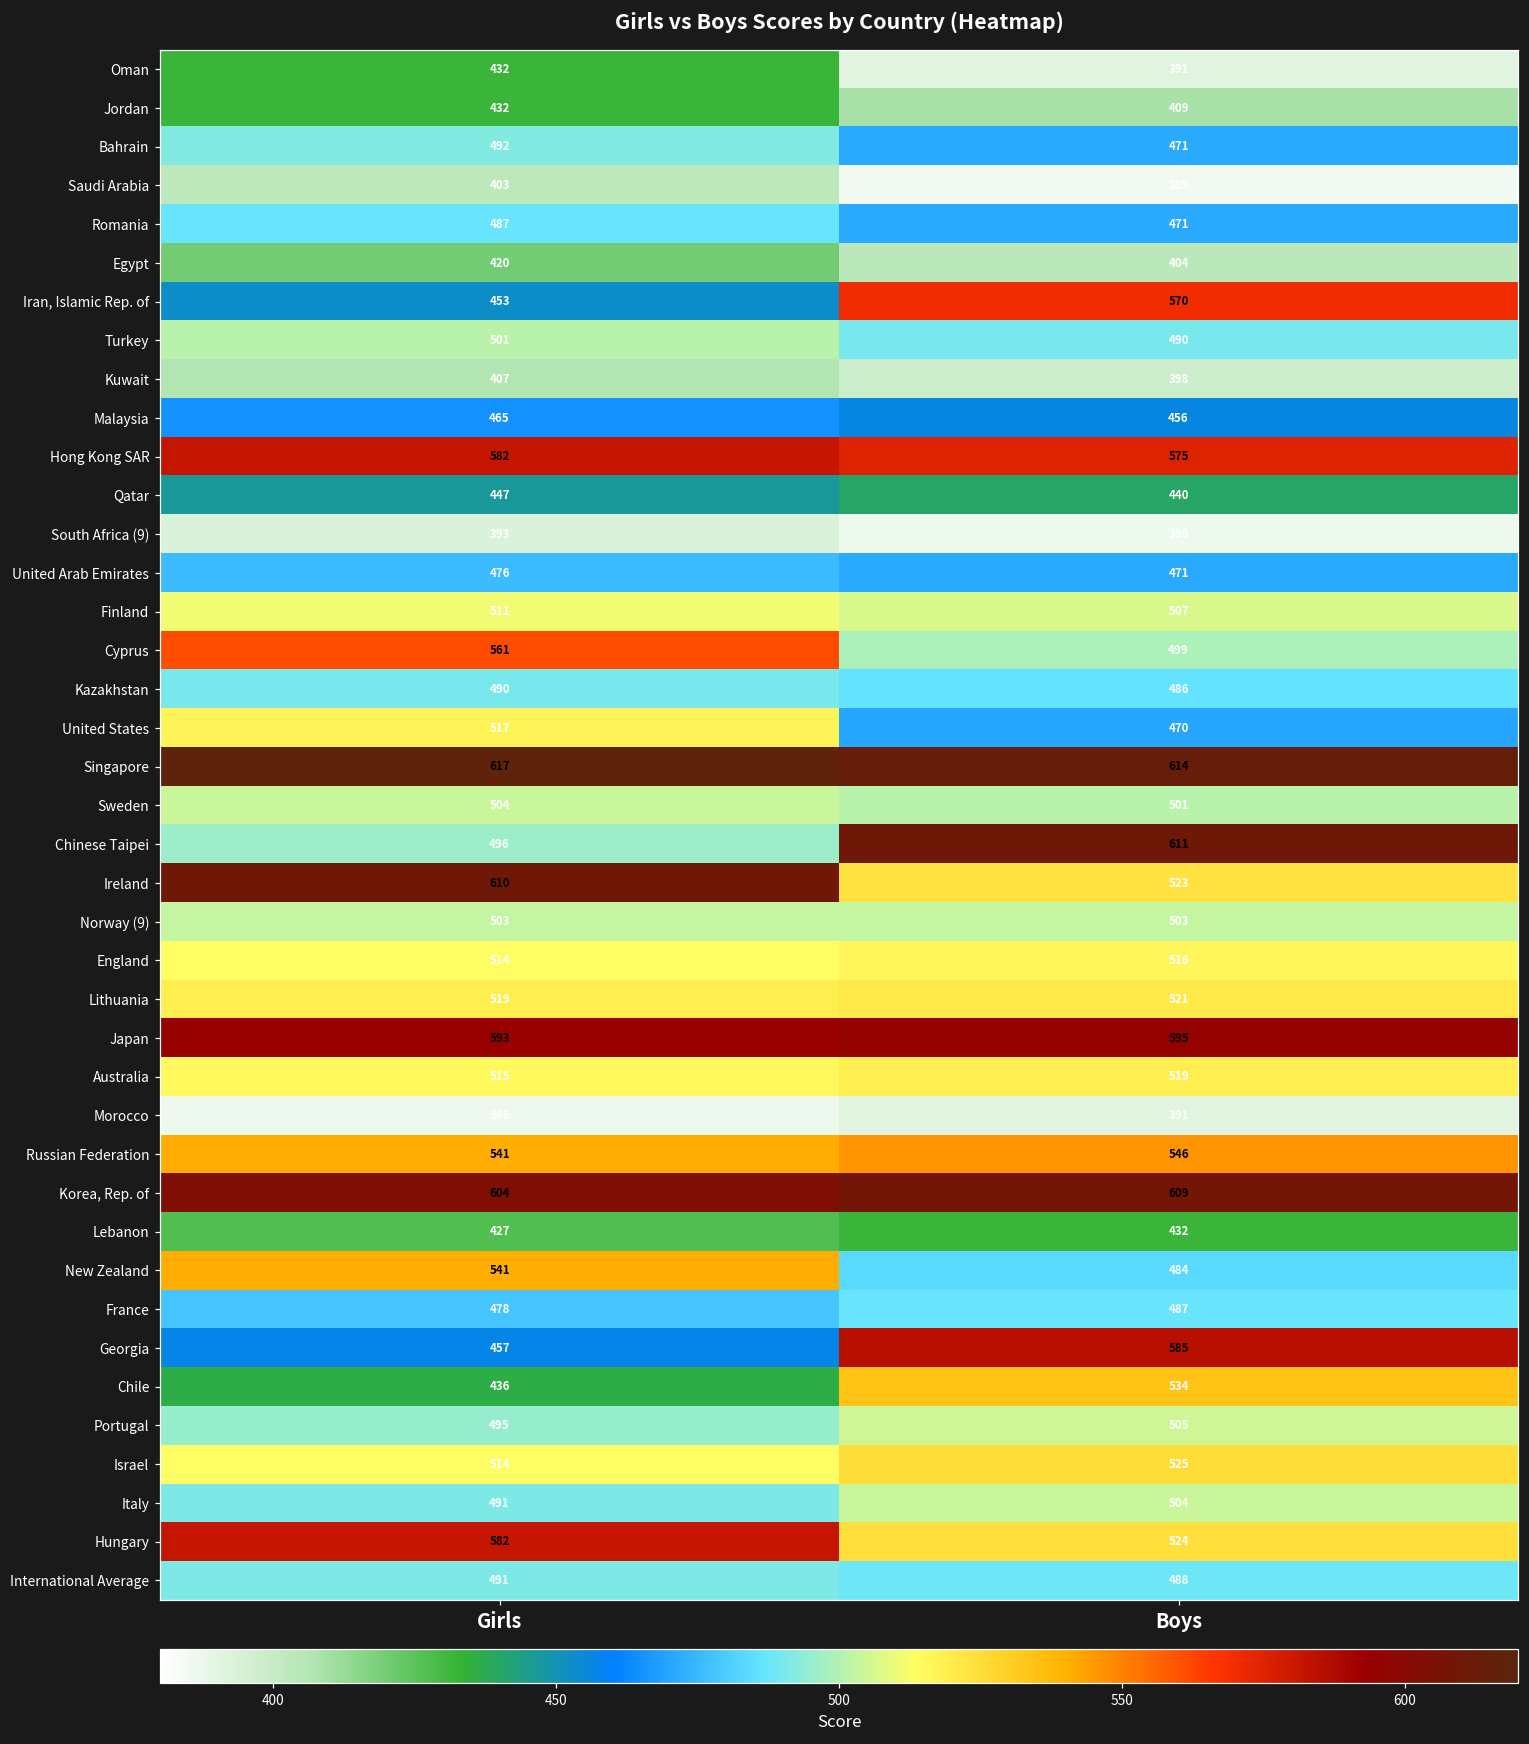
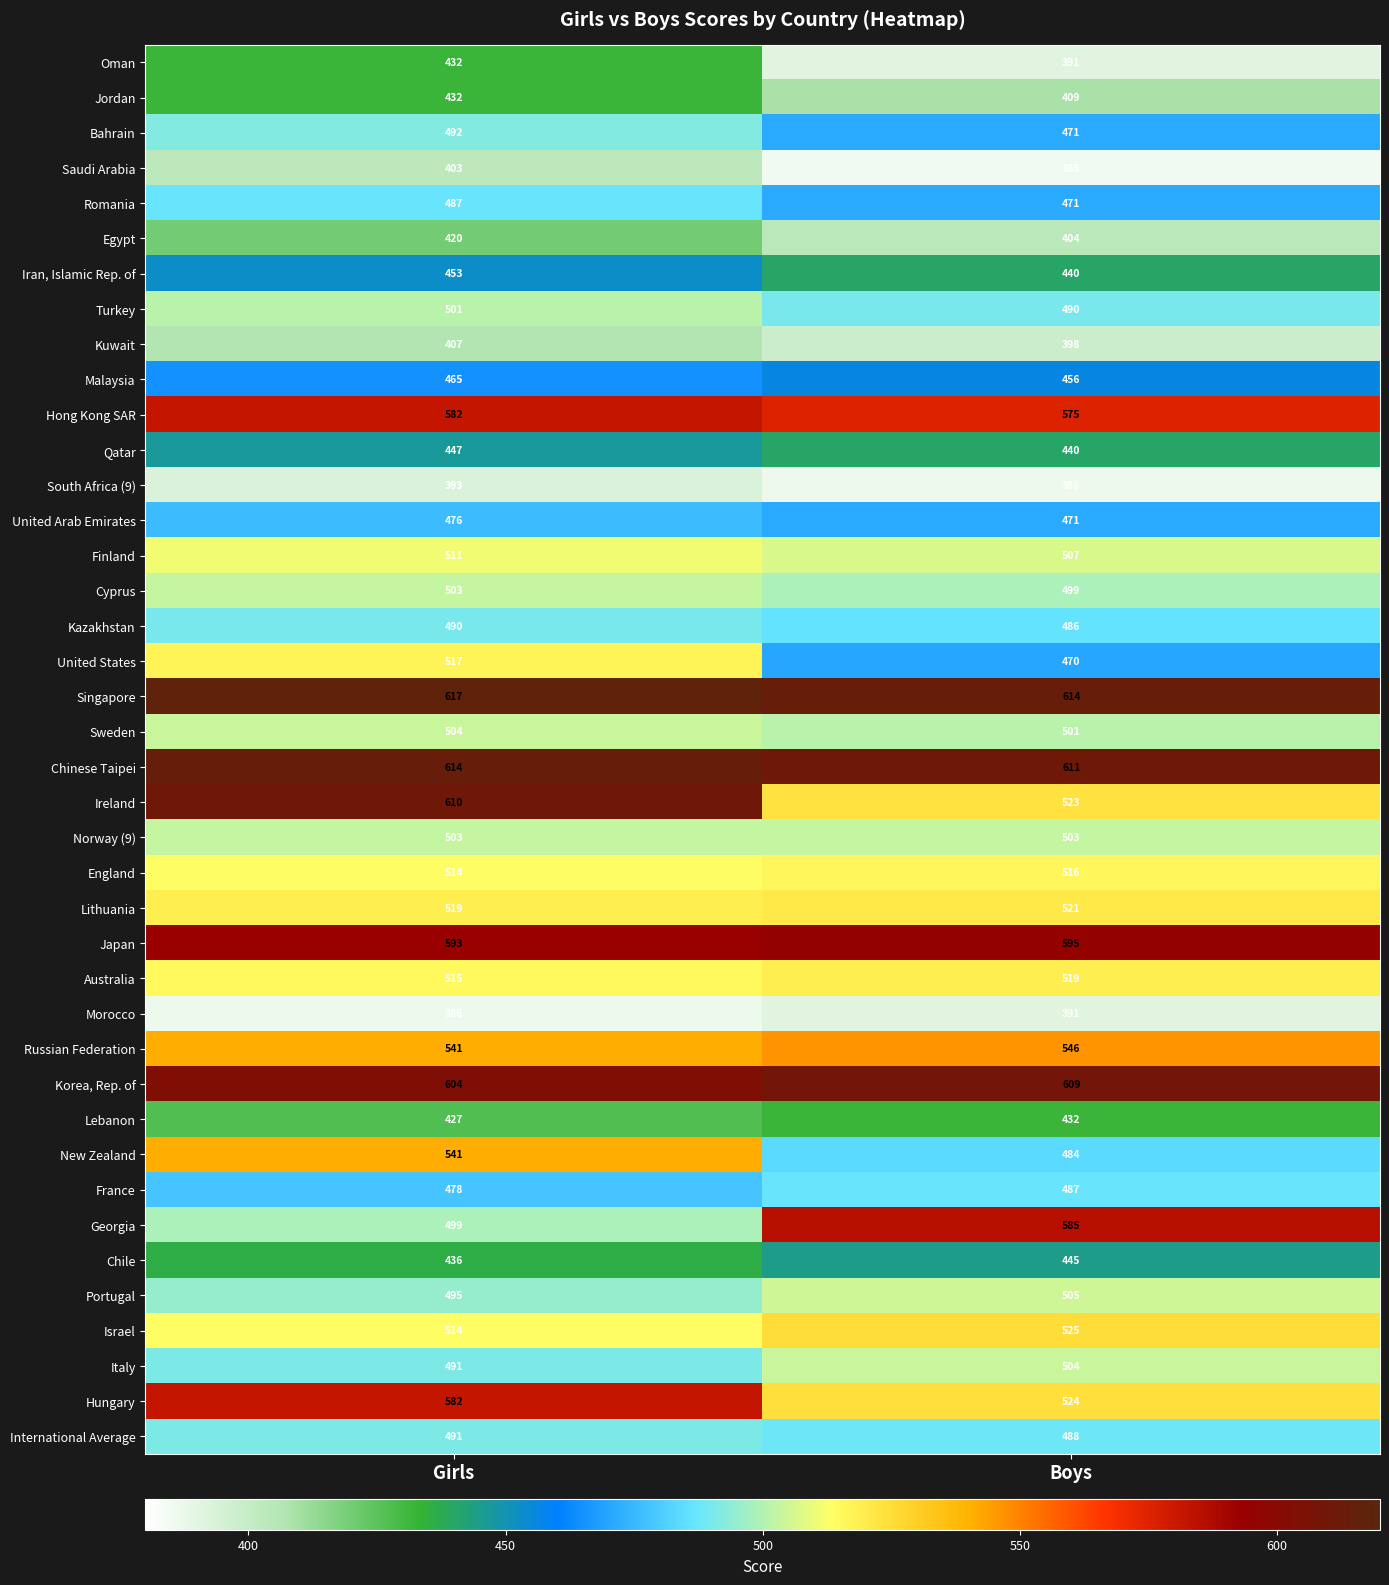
  {
    "Oman": {
      "Girls": 432
    },
    "Jordan": {
      "Girls": 432,
      "Boys": 409
    },
    "Bahrain": {
      "Girls": 492,
      "Boys": 471
    },
    "Saudi Arabia": {
      "Girls": 403
    },
    "Romania": {
      "Girls": 487,
      "Boys": 471
    },
    "Egypt": {
      "Girls": 420,
      "Boys": 404
    },
    "Iran, Islamic Rep. of": {
      "Girls": 453,
-     "Boys": 570
+     "Boys": 440
    },
    "Turkey": {
      "Girls": 501,
      "Boys": 490
    },
    "Kuwait": {
      "Girls": 407,
      "Boys": 398
    },
    "Malaysia": {
      "Girls": 465,
      "Boys": 456
    },
    "Hong Kong SAR": {
      "Girls": 582,
      "Boys": 575
    },
    "Qatar": {
      "Girls": 447,
      "Boys": 440
    },
    "United Arab Emirates": {
      "Girls": 476,
      "Boys": 471
    },
    "Finland": {
      "Girls": 511,
      "Boys": 507
    },
    "Cyprus": {
-     "Girls": 561,
+     "Girls": 503,
      "Boys": 499
    },
    "Kazakhstan": {
      "Girls": 490,
      "Boys": 486
    },
    "United States": {
      "Girls": 517,
      "Boys": 470
    },
    "Singapore": {
      "Girls": 617,
      "Boys": 614
    },
    "Sweden": {
      "Girls": 504,
      "Boys": 501
    },
    "Chinese Taipei": {
-     "Girls": 496,
+     "Girls": 614,
      "Boys": 611
    },
    "Ireland": {
      "Girls": 610,
      "Boys": 523
    },
    "Norway (9)": {
      "Girls": 503,
      "Boys": 503
    },
    "England": {
      "Girls": 514,
      "Boys": 516
    },
    "Lithuania": {
      "Girls": 519,
      "Boys": 521
    },
    "Japan": {
      "Girls": 593,
      "Boys": 595
    },
    "Australia": {
      "Girls": 515,
      "Boys": 519
    },
    "Russian Federation": {
      "Girls": 541,
      "Boys": 546
    },
    "Korea, Rep. of": {
      "Girls": 604,
      "Boys": 609
    },
    "Lebanon": {
      "Girls": 427,
      "Boys": 432
    },
    "New Zealand": {
      "Girls": 541,
      "Boys": 484
    },
    "France": {
      "Girls": 478,
      "Boys": 487
    },
    "Georgia": {
-     "Girls": 457,
+     "Girls": 499,
      "Boys": 585
    },
    "Chile": {
      "Girls": 436,
-     "Boys": 534
+     "Boys": 445
    },
    "Portugal": {
      "Girls": 495,
      "Boys": 505
    },
    "Israel": {
      "Girls": 514,
      "Boys": 525
    },
    "Italy": {
      "Girls": 491,
      "Boys": 504
    },
    "Hungary": {
      "Girls": 582,
      "Boys": 524
    },
    "International Average": {
      "Girls": 491,
      "Boys": 488
    }
  }
